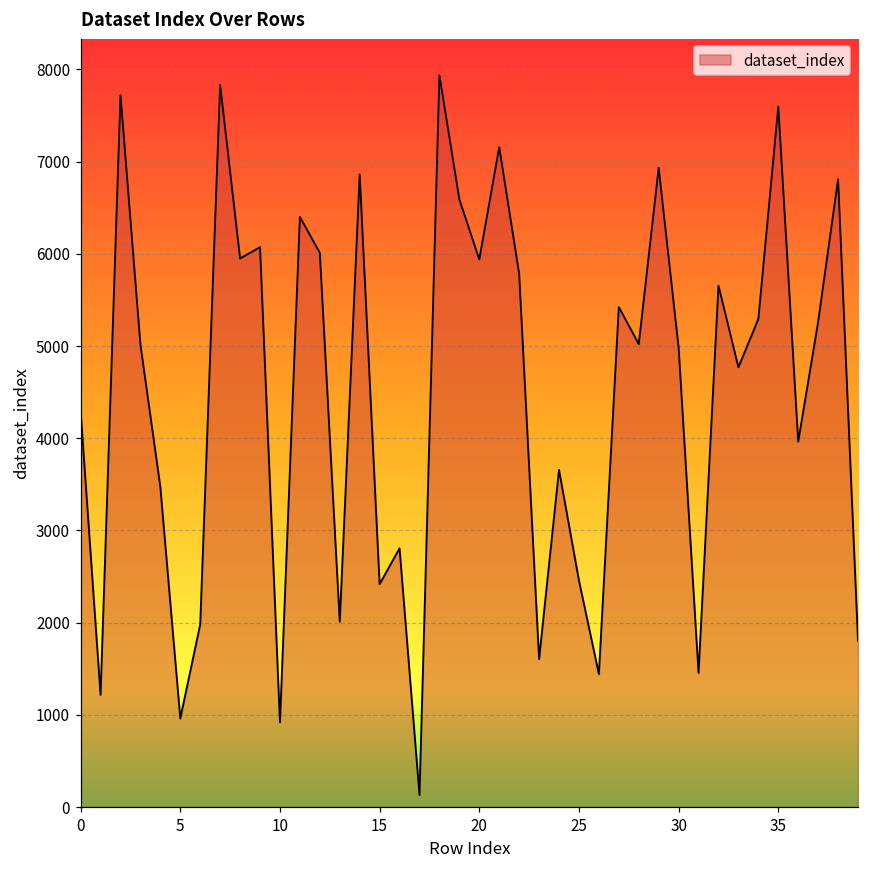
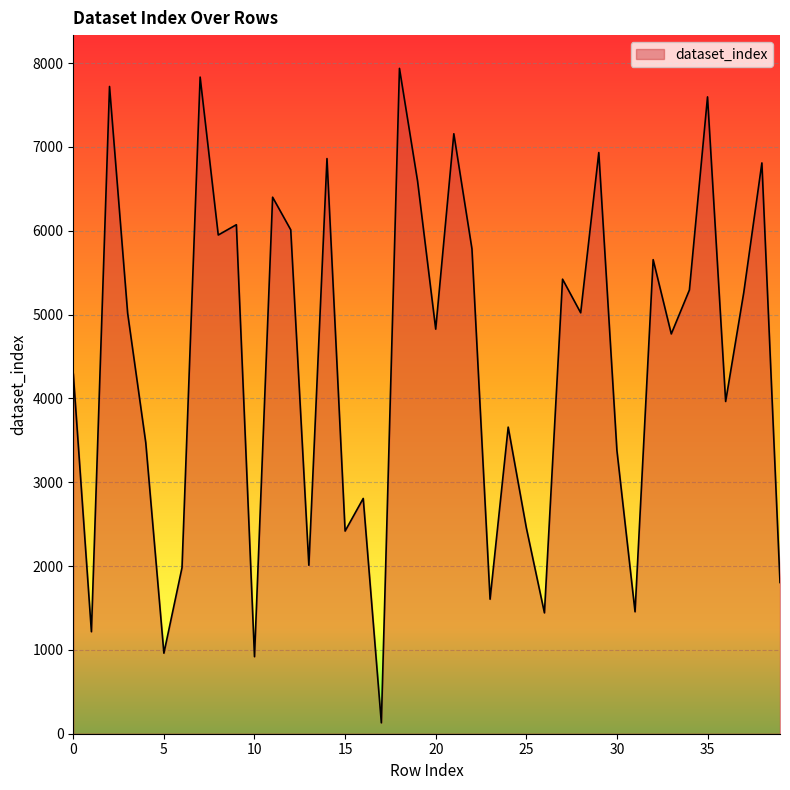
  {
    "0": 4300,
    "5": 1000,
    "10": 900,
    "15": 2400,
-   "20": 5900,
+   "20": 4800,
    "25": 2500,
-   "30": 5000,
+   "30": 3400,
    "35": 7600
  }
